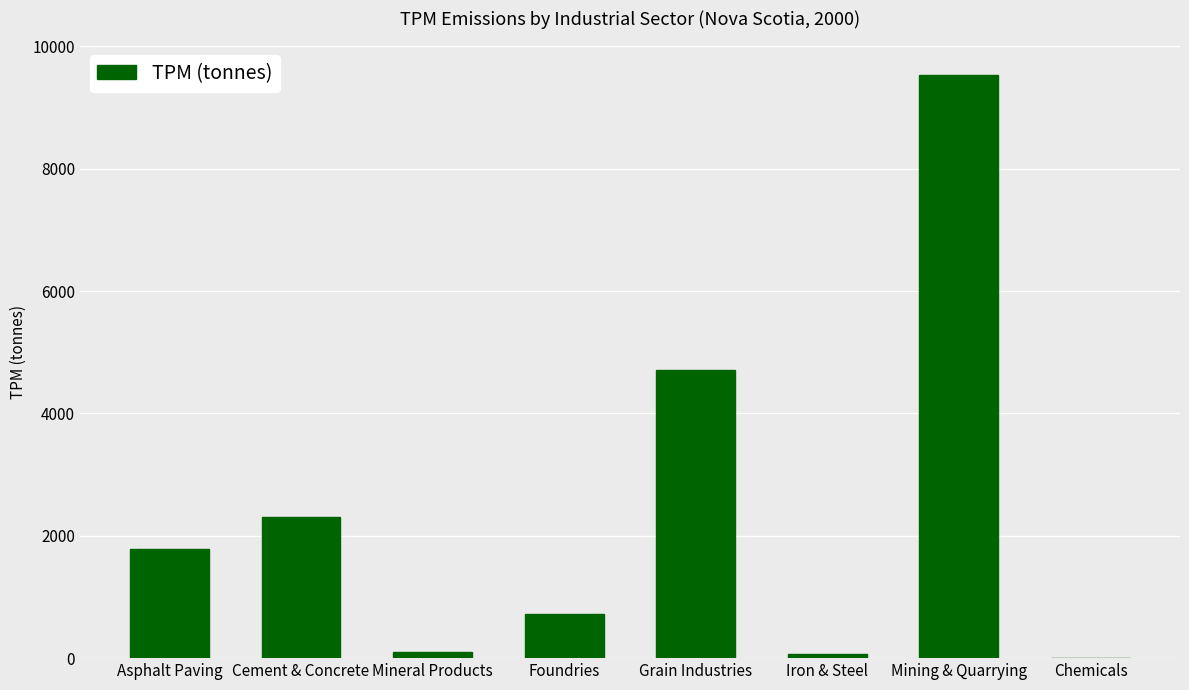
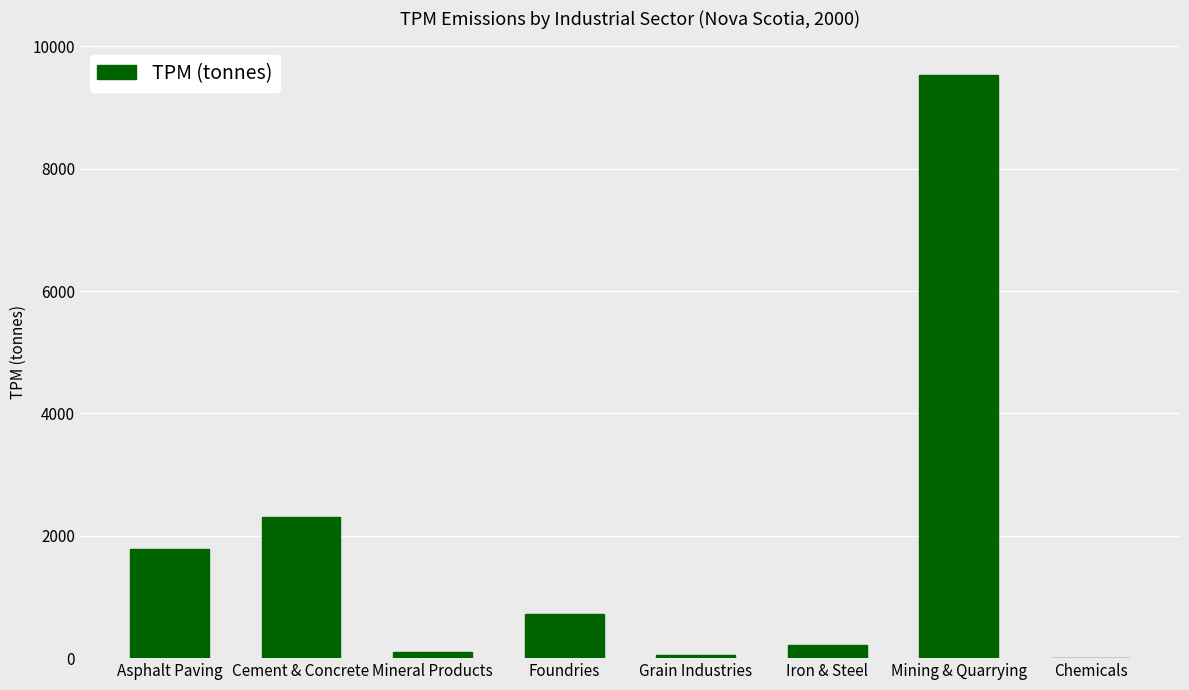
  {
    "Asphalt Paving": 1800,
    "Cement & Concrete": 2300,
    "Mineral Products": 100,
    "Foundries": 700,
-   "Grain Industries": 4700,
-   "Iron & Steel": 100,
+   "Grain Industries": 0,
+   "Iron & Steel": 200,
    "Mining & Quarrying": 9500,
    "Chemicals": 0
  }
